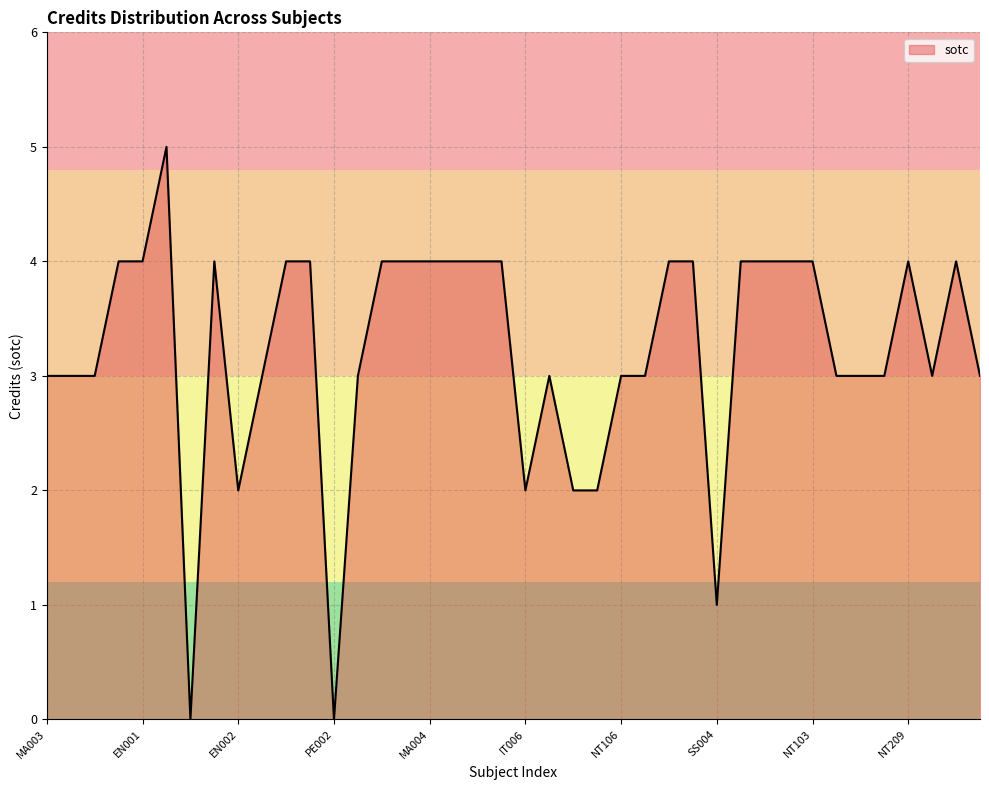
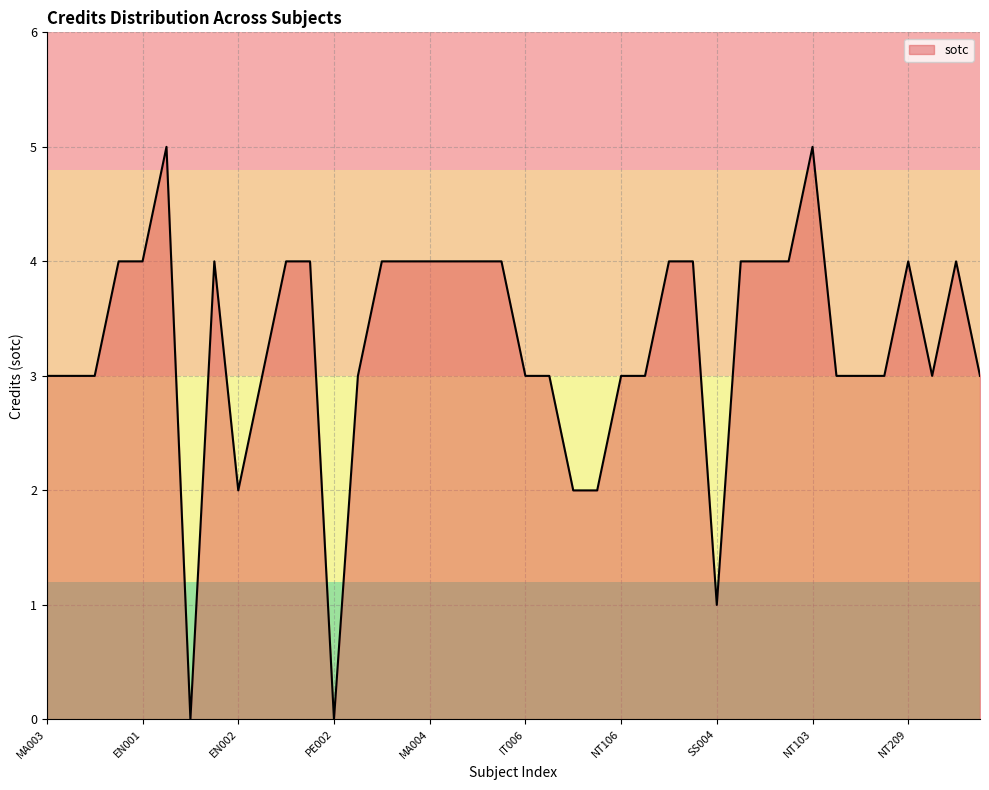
  {
    "MA003": 3,
    "EN001": 4,
    "EN002": 2,
    "PE002": 0,
    "MA004": 4,
-   "IT006": 2,
+   "IT006": 3,
    "NT106": 3,
    "SS004": 1,
-   "NT103": 4,
+   "NT103": 5,
    "NT209": 4
  }
